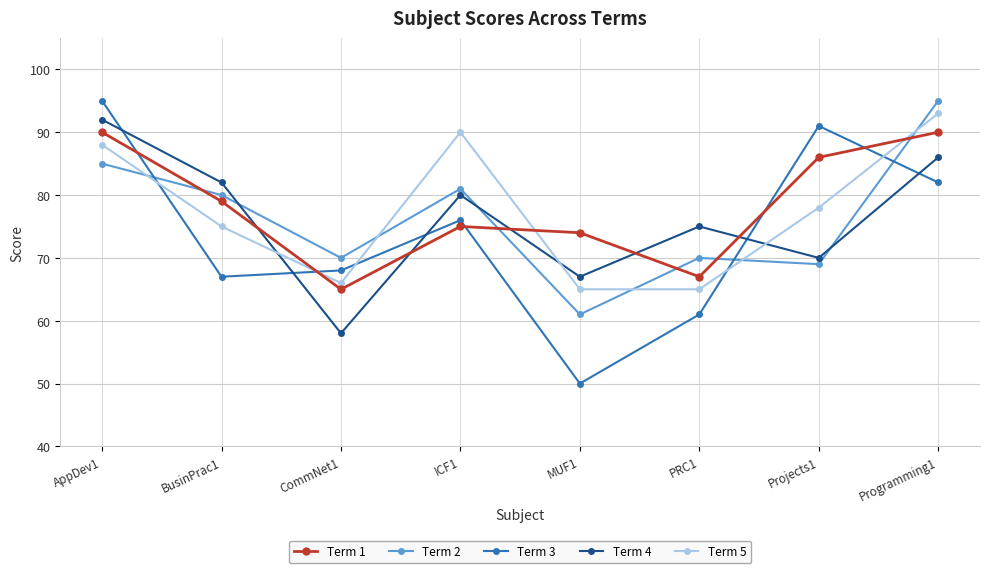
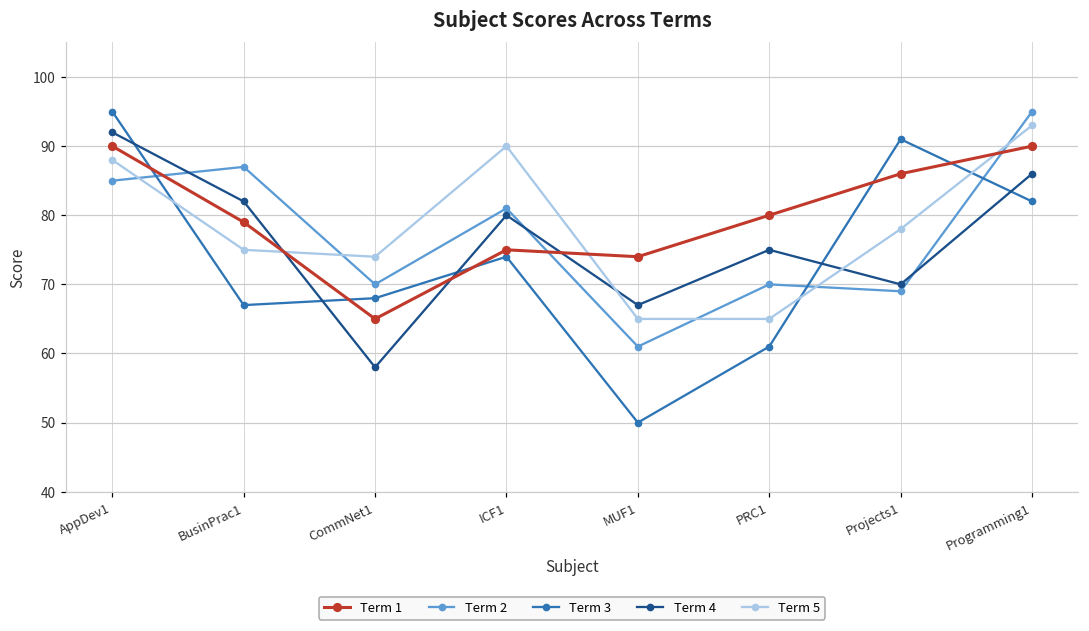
  {
    "Term 1": {
      "AppDev1": 90,
      "BusinPrac1": 79,
      "CommNet1": 65,
      "ICF1": 75,
      "MUF1": 74,
-     "PRC1": 67,
+     "PRC1": 80,
      "Projects1": 86,
      "Programming1": 90
    },
    "Term 2": {
      "AppDev1": 85,
-     "BusinPrac1": 80,
+     "BusinPrac1": 87,
      "CommNet1": 70,
      "ICF1": 81,
      "MUF1": 61,
      "PRC1": 70,
      "Projects1": 69,
      "Programming1": 95
    },
    "Term 3": {
      "AppDev1": 95,
      "BusinPrac1": 67,
      "CommNet1": 68,
-     "ICF1": 76,
+     "ICF1": 74,
      "MUF1": 50,
      "PRC1": 61,
      "Projects1": 91,
      "Programming1": 82
    },
    "Term 4": {
      "AppDev1": 92,
      "BusinPrac1": 82,
      "CommNet1": 58,
      "ICF1": 80,
      "MUF1": 67,
      "PRC1": 75,
      "Projects1": 70,
      "Programming1": 86
    },
    "Term 5": {
      "AppDev1": 88,
      "BusinPrac1": 75,
-     "CommNet1": 66,
+     "CommNet1": 74,
      "ICF1": 90,
      "MUF1": 65,
      "PRC1": 65,
      "Projects1": 78,
      "Programming1": 93
    }
  }
